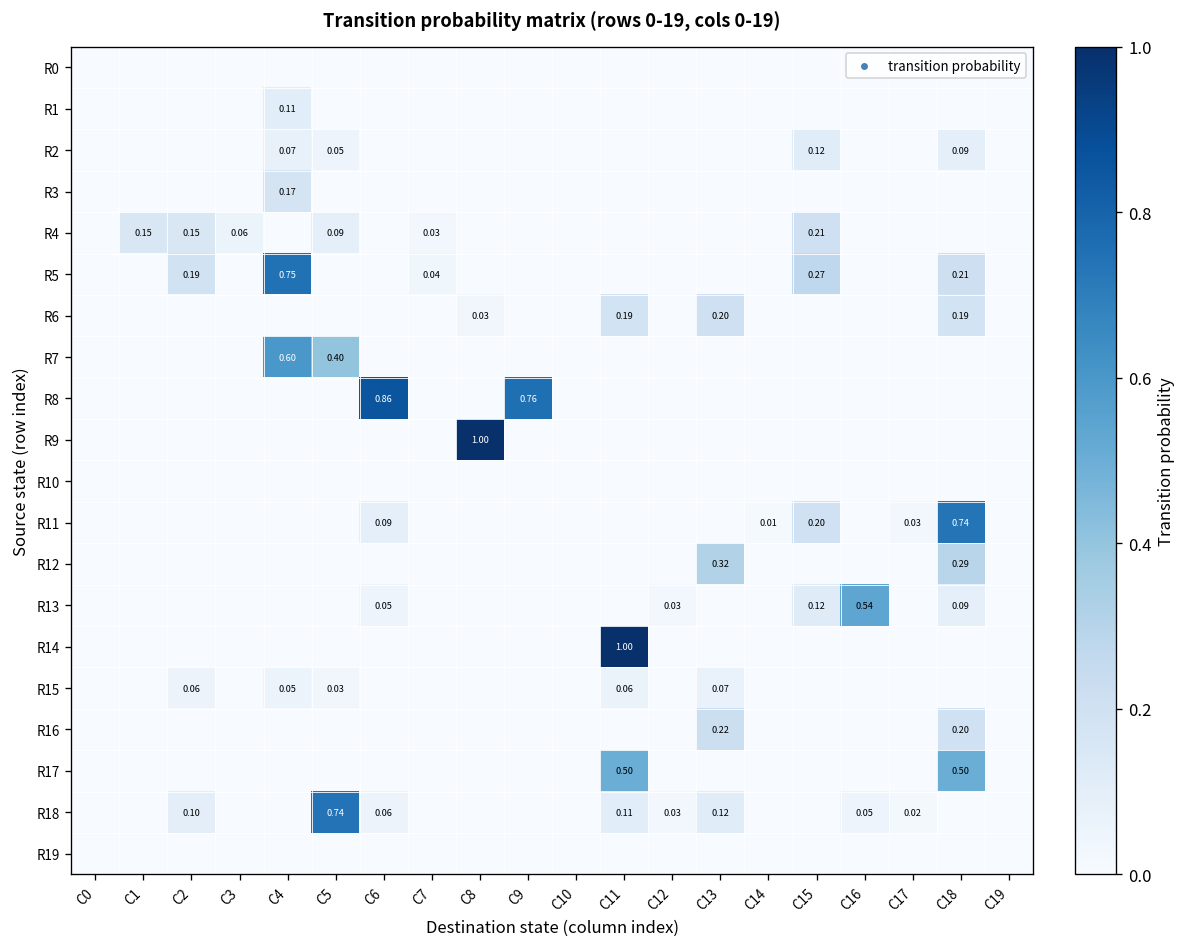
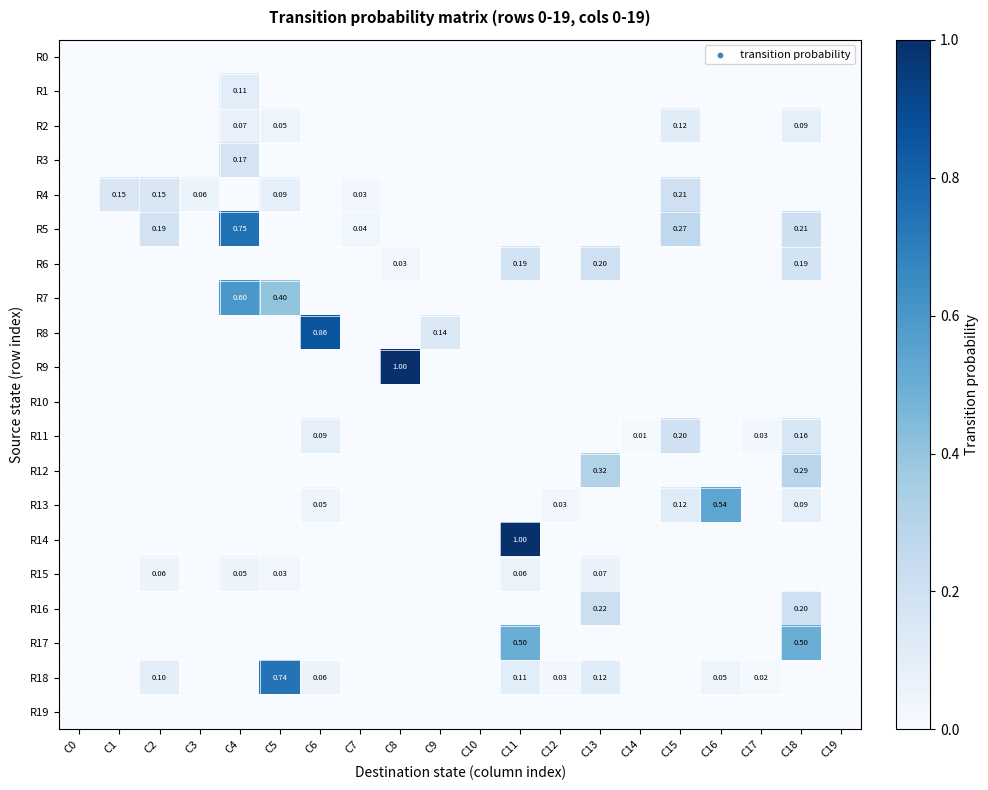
  {
    "R1": {
      "C4": 0.11
    },
    "R2": {
      "C4": 0.07,
      "C5": 0.05,
      "C15": 0.12,
      "C18": 0.09
    },
    "R3": {
      "C4": 0.17
    },
    "R4": {
      "C1": 0.15,
      "C2": 0.15,
      "C3": 0.06,
      "C5": 0.09,
      "C7": 0.03,
      "C15": 0.21
    },
    "R5": {
      "C2": 0.19,
      "C4": 0.75,
      "C7": 0.04,
      "C15": 0.27,
      "C18": 0.21
    },
    "R6": {
      "C8": 0.03,
      "C11": 0.19,
      "C13": 0.20,
      "C18": 0.19
    },
    "R7": {
      "C4": 0.60,
      "C5": 0.40
    },
    "R8": {
      "C6": 0.86,
-     "C9": 0.76
+     "C9": 0.14
    },
    "R9": {
      "C8": 1.00
    },
    "R11": {
      "C6": 0.09,
      "C14": 0.01,
      "C15": 0.20,
      "C17": 0.03,
-     "C18": 0.74
+     "C18": 0.16
    },
    "R12": {
      "C13": 0.32,
      "C18": 0.29
    },
    "R13": {
      "C6": 0.05,
      "C12": 0.03,
      "C15": 0.12,
      "C16": 0.54,
      "C18": 0.09
    },
    "R14": {
      "C11": 1.00
    },
    "R15": {
      "C2": 0.06,
      "C4": 0.05,
      "C5": 0.03,
      "C11": 0.06,
      "C13": 0.07
    },
    "R16": {
      "C13": 0.22,
      "C18": 0.20
    },
    "R17": {
      "C11": 0.50,
      "C18": 0.50
    },
    "R18": {
      "C2": 0.10,
      "C5": 0.74,
      "C6": 0.06,
      "C11": 0.11,
      "C12": 0.03,
      "C13": 0.12,
      "C16": 0.05,
      "C17": 0.02
    }
  }
